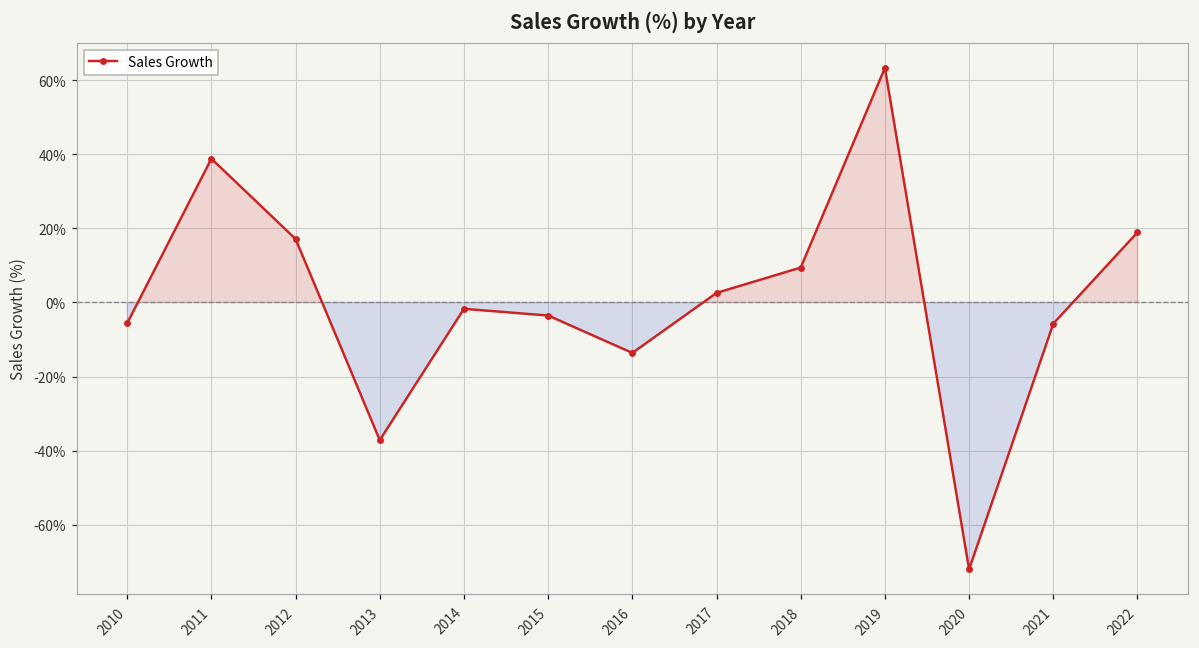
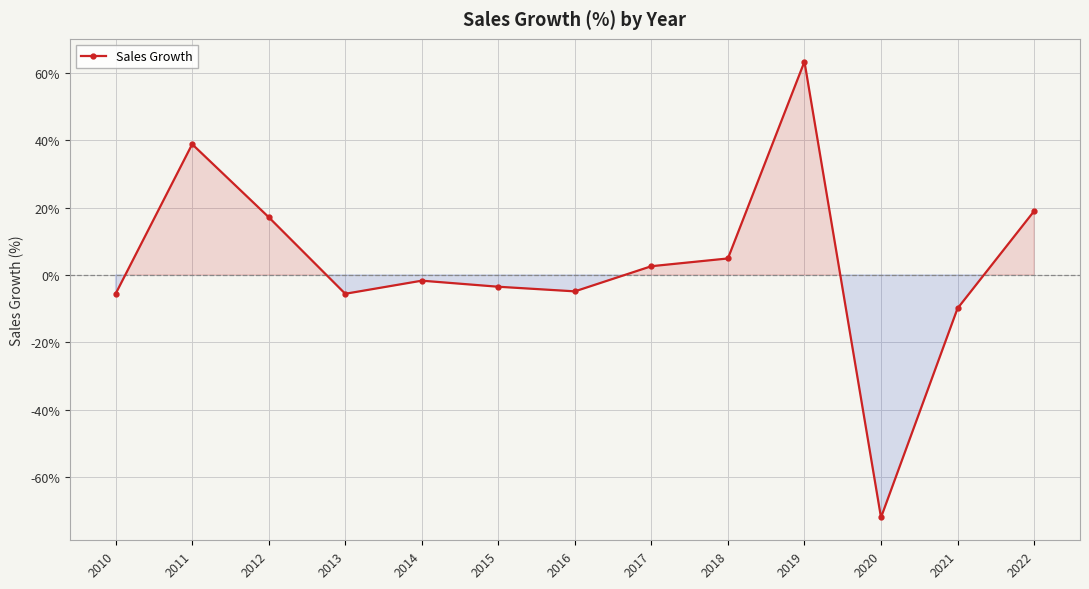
  {
    "2010": "-6%",
    "2011": "39%",
    "2012": "17%",
-   "2013": "-37%",
+   "2013": "-6%",
    "2014": "-2%",
    "2015": "-4%",
-   "2016": "-14%",
+   "2016": "-5%",
    "2017": "3%",
-   "2018": "9%",
+   "2018": "5%",
    "2019": "63%",
    "2020": "-72%",
-   "2021": "-6%",
+   "2021": "-10%",
    "2022": "19%"
  }
